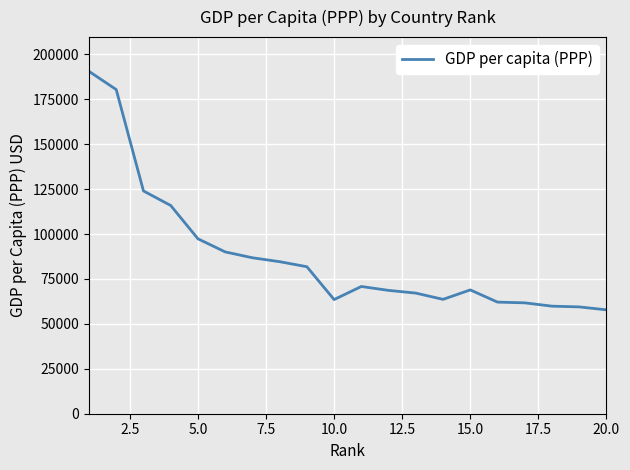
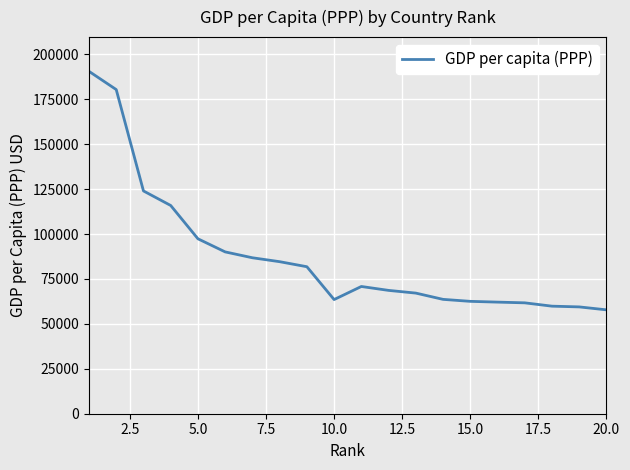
  {
    "5.0": 97000,
    "10.0": 64000,
-   "15.0": 69000,
+   "15.0": 63000,
    "20.0": 58000
  }
